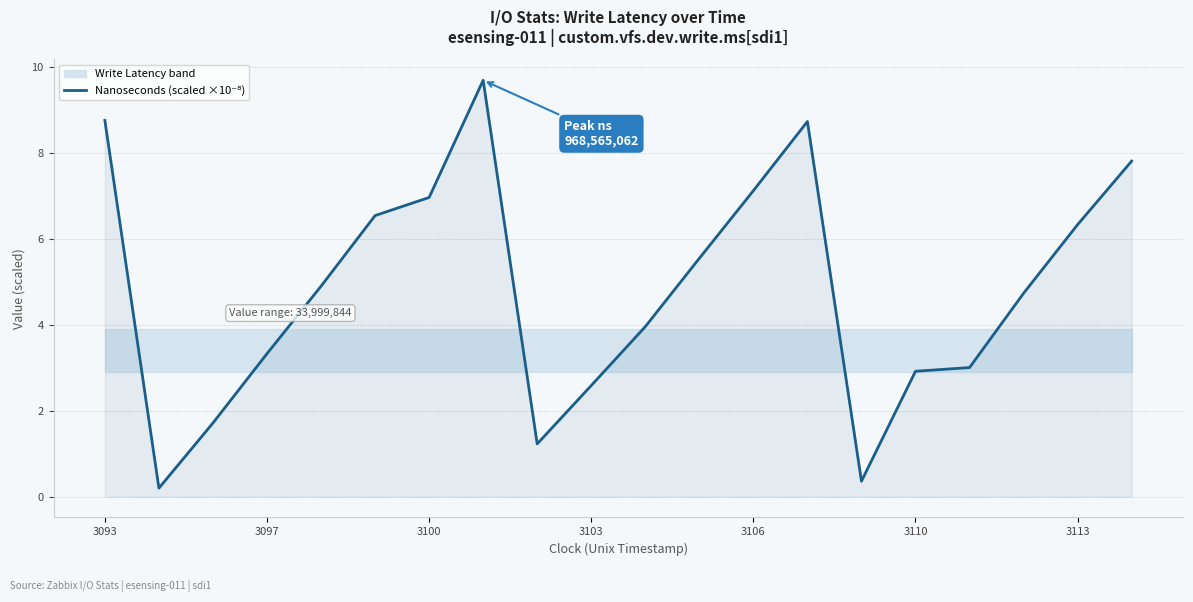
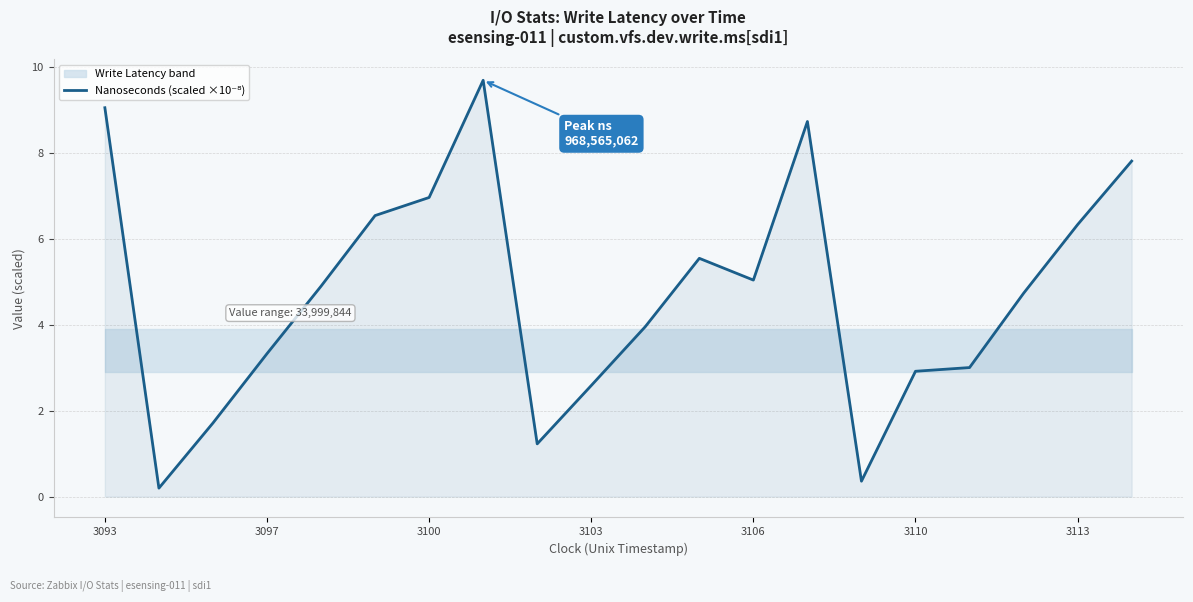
  {
    "Nanoseconds (scaled ×10⁻⁸)": {
-     "3093": 8.8,
+     "3093": 9.0,
      "3097": 3.3,
      "3100": 7.0,
      "3103": 2.6,
-     "3106": 7.1,
+     "3106": 5.0,
      "3110": 2.9,
      "3113": 6.3
    },
    "Write Latency band": {
      "3093": 3.9,
      "3100": 3.9,
      "3103": 3.9,
      "3106": 3.9,
      "3110": 3.9,
      "3113": 3.9
    }
  }
